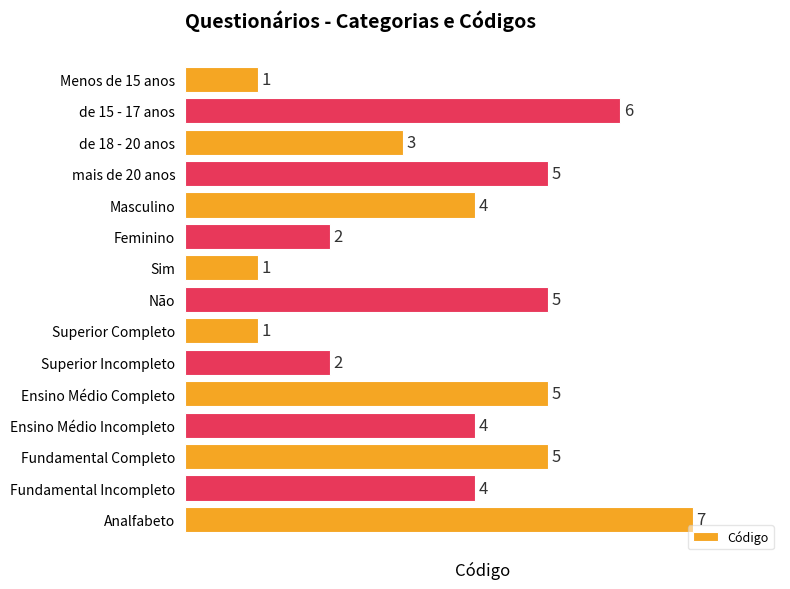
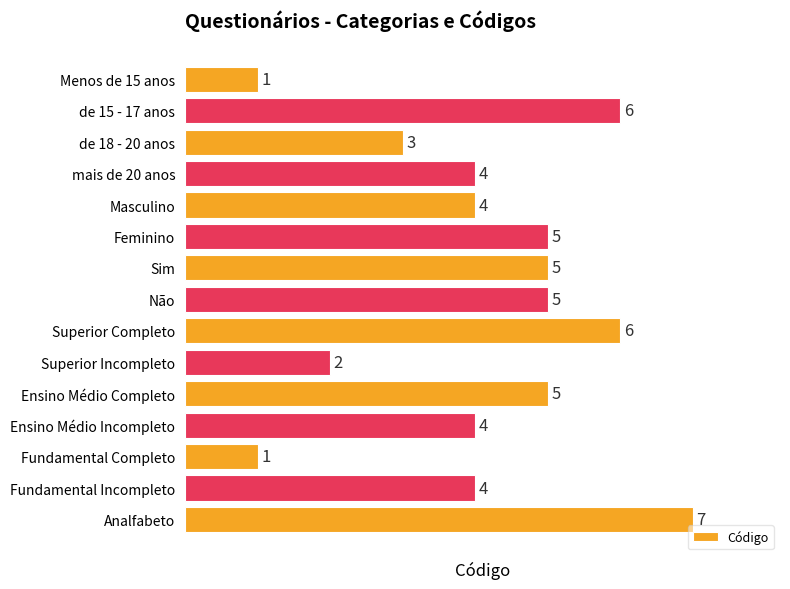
  {
    "Menos de 15 anos": 1,
    "de 15 - 17 anos": 6,
    "de 18 - 20 anos": 3,
-   "mais de 20 anos": 5,
+   "mais de 20 anos": 4,
    "Masculino": 4,
-   "Feminino": 2,
-   "Sim": 1,
+   "Feminino": 5,
+   "Sim": 5,
    "Não": 5,
-   "Superior Completo": 1,
+   "Superior Completo": 6,
    "Superior Incompleto": 2,
    "Ensino Médio Completo": 5,
    "Ensino Médio Incompleto": 4,
-   "Fundamental Completo": 5,
+   "Fundamental Completo": 1,
    "Fundamental Incompleto": 4
  }
